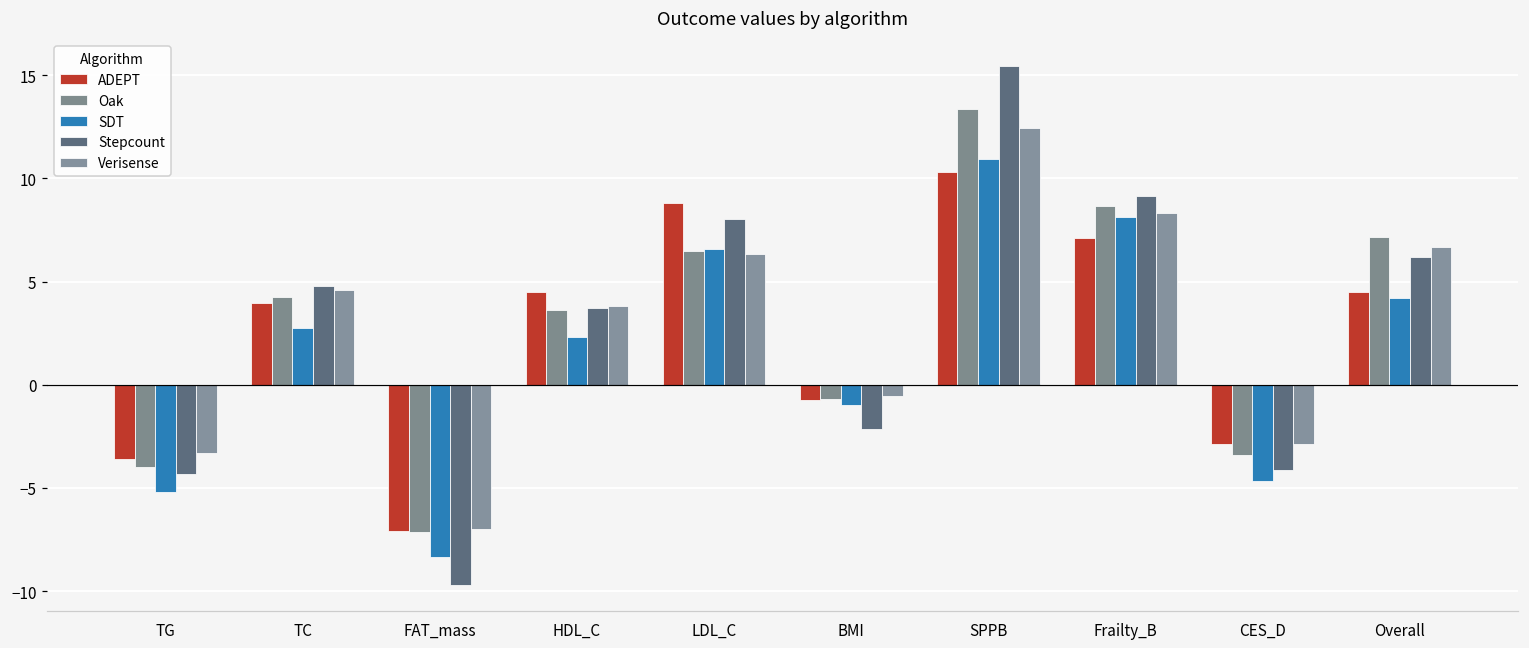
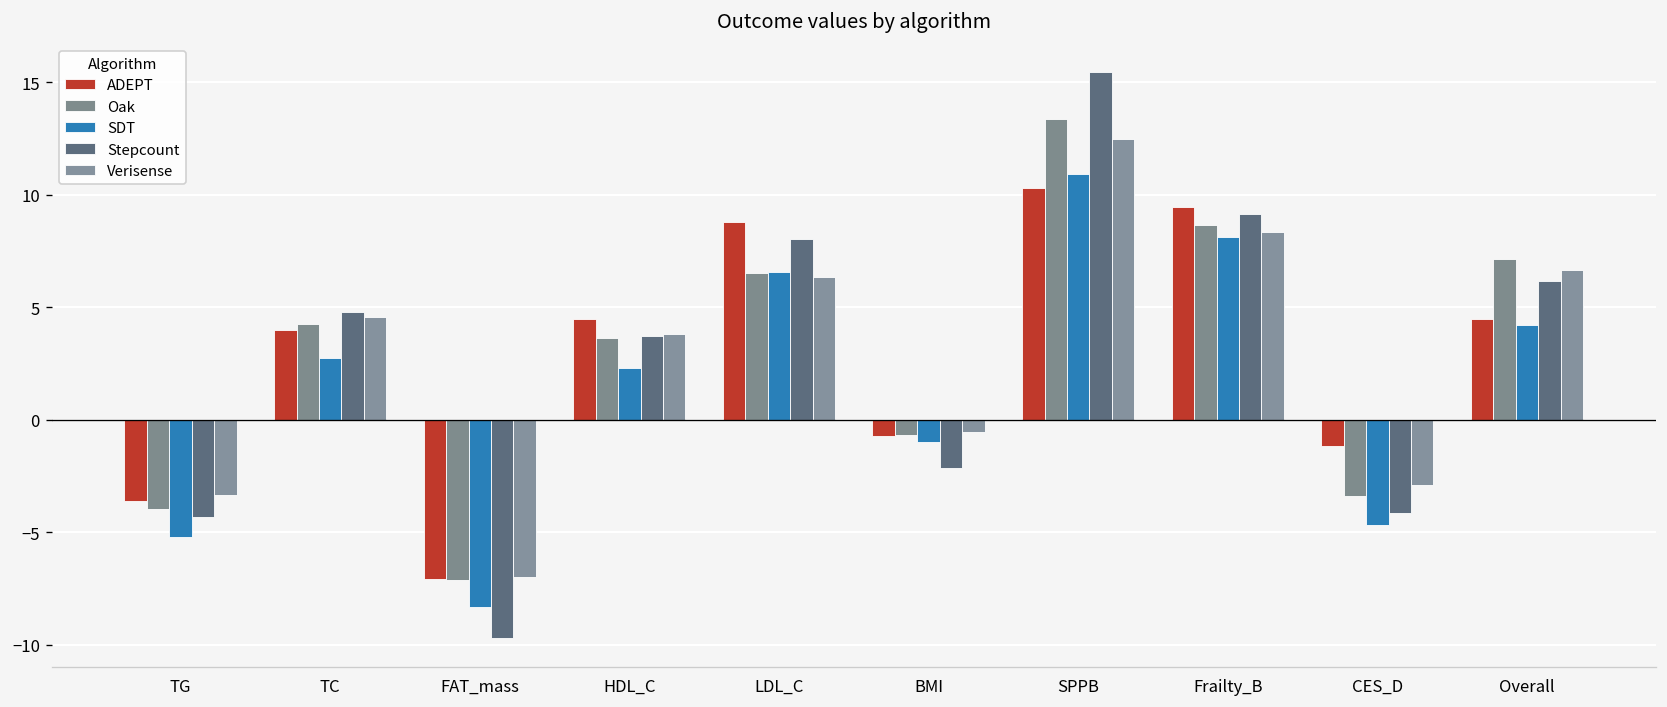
  {
    "ADEPT": {
      "TG": -3.6,
      "TC": 4.0,
      "FAT_mass": -7.1,
      "HDL_C": 4.5,
      "LDL_C": 8.8,
      "BMI": -0.7,
      "SPPB": 10.3,
-     "Frailty_B": 7.1,
-     "CES_D": -2.9,
+     "Frailty_B": 9.4,
+     "CES_D": -1.2,
      "Overall": 4.5
    },
    "SDT": {
      "TG": -5.2,
      "TC": 2.7,
      "FAT_mass": -8.3,
      "HDL_C": 2.3,
      "LDL_C": 6.6,
      "BMI": -1.0,
      "SPPB": 10.9,
      "Frailty_B": 8.1,
      "CES_D": -4.7,
      "Overall": 4.2
    }
  }
